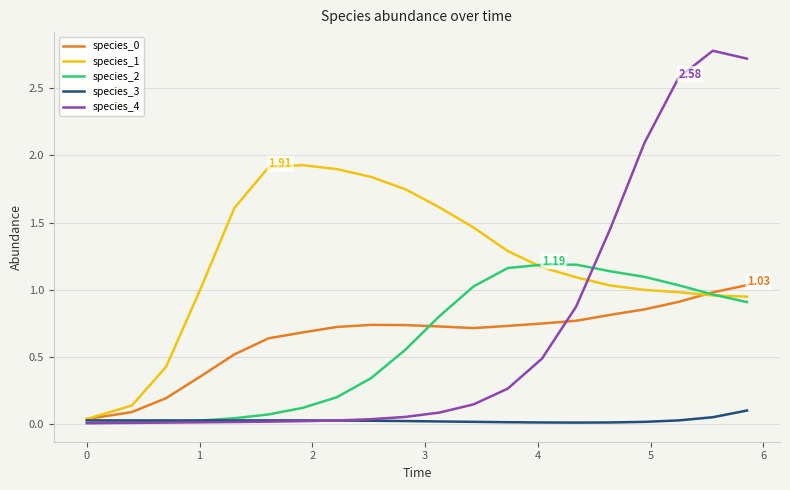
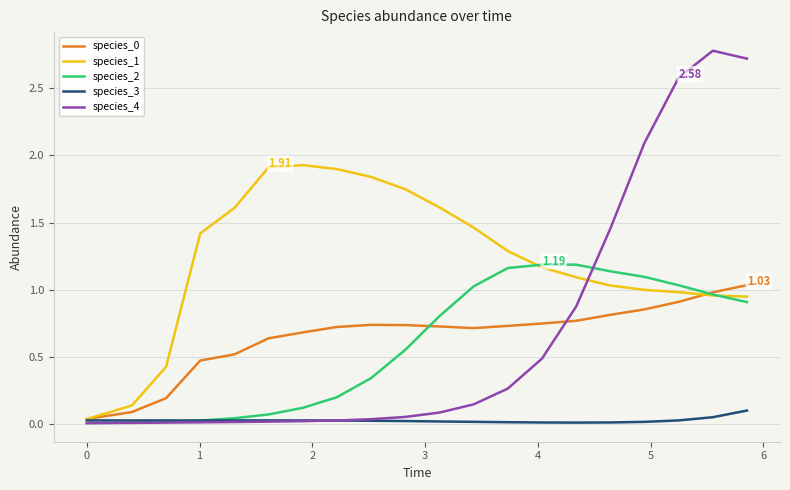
  {
    "species_0": {
-     "1": 0.36
+     "1": 0.47
    },
    "species_1": {
-     "1": 1.00
+     "1": 1.42
    }
  }
